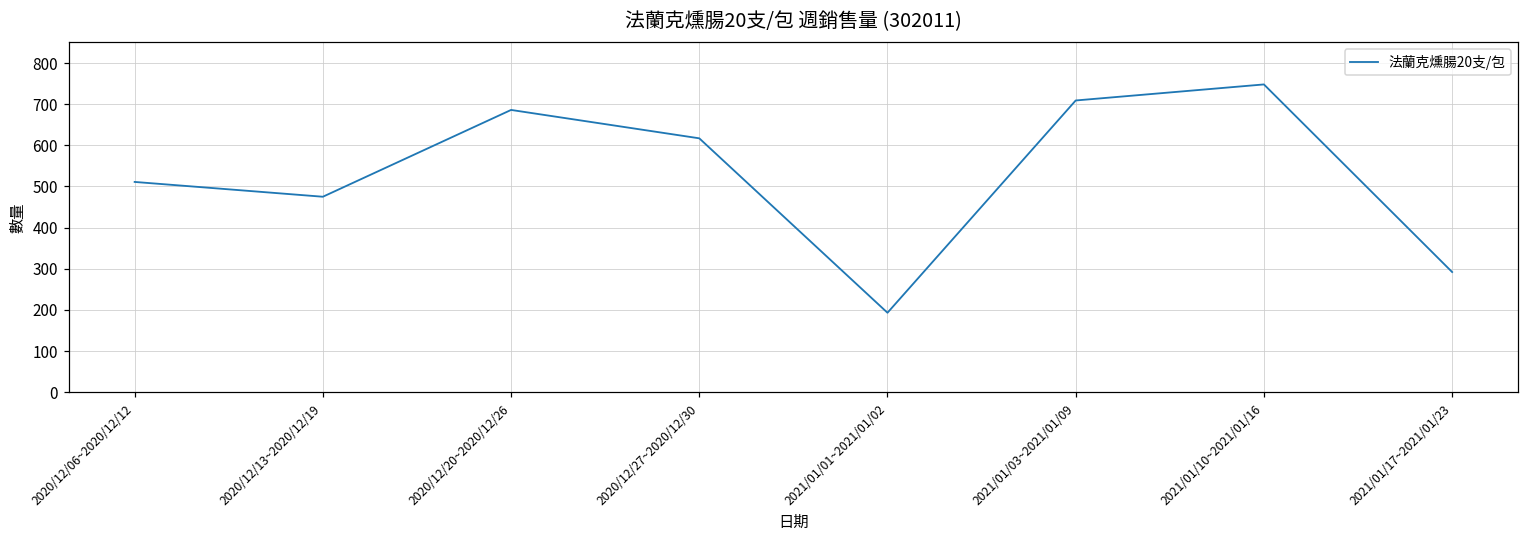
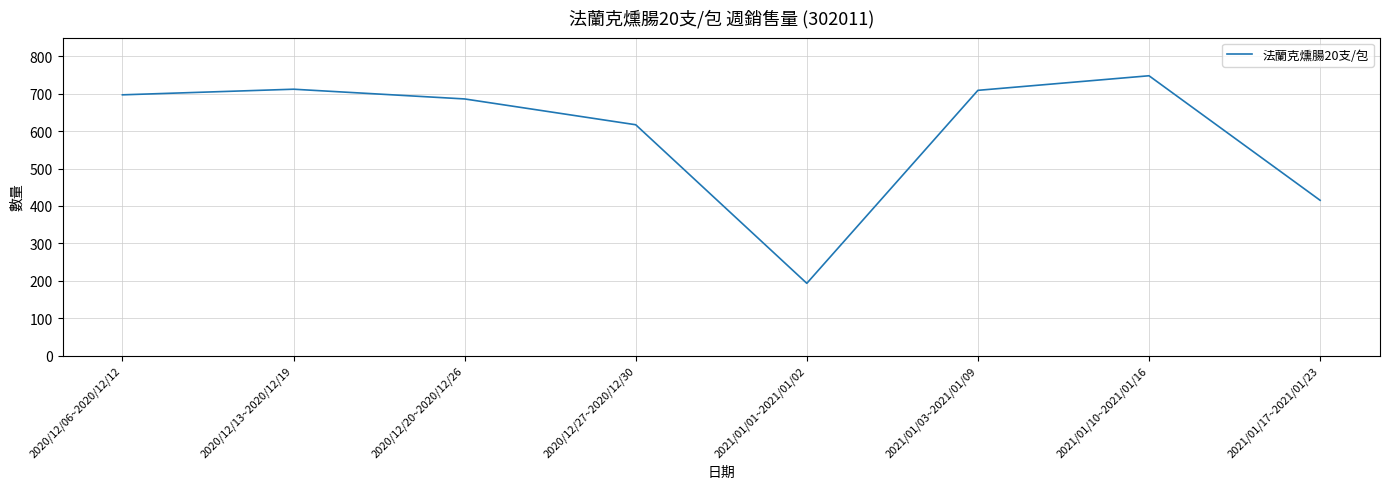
  {
-   "2020/12/06~2020/12/12": 510,
-   "2020/12/13~2020/12/19": 480,
+   "2020/12/06~2020/12/12": 700,
+   "2020/12/13~2020/12/19": 710,
    "2020/12/20~2020/12/26": 690,
    "2020/12/27~2020/12/30": 620,
    "2021/01/01~2021/01/02": 190,
    "2021/01/03~2021/01/09": 710,
    "2021/01/10~2021/01/16": 750,
-   "2021/01/17~2021/01/23": 290
+   "2021/01/17~2021/01/23": 420
  }
